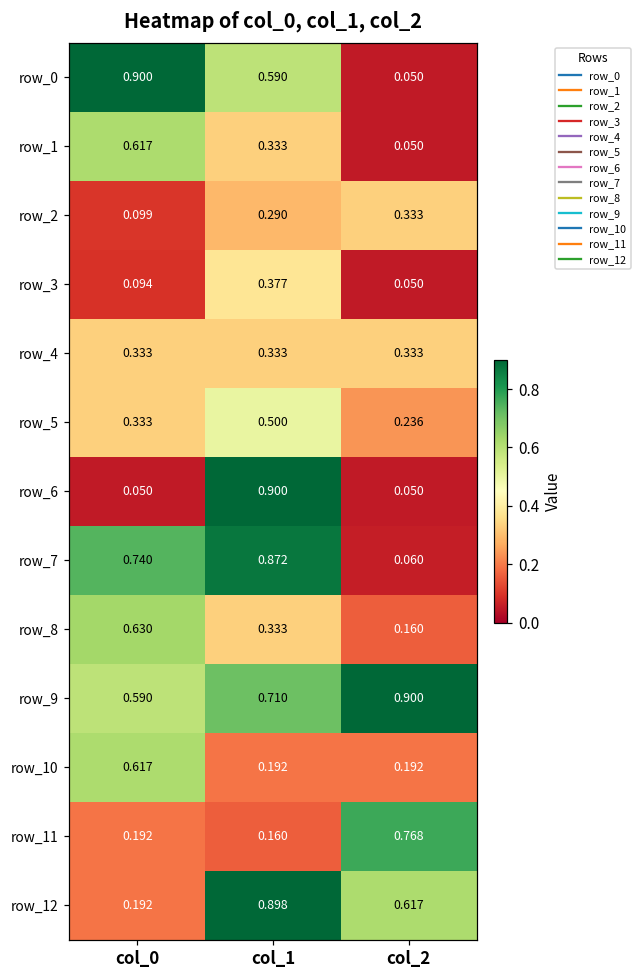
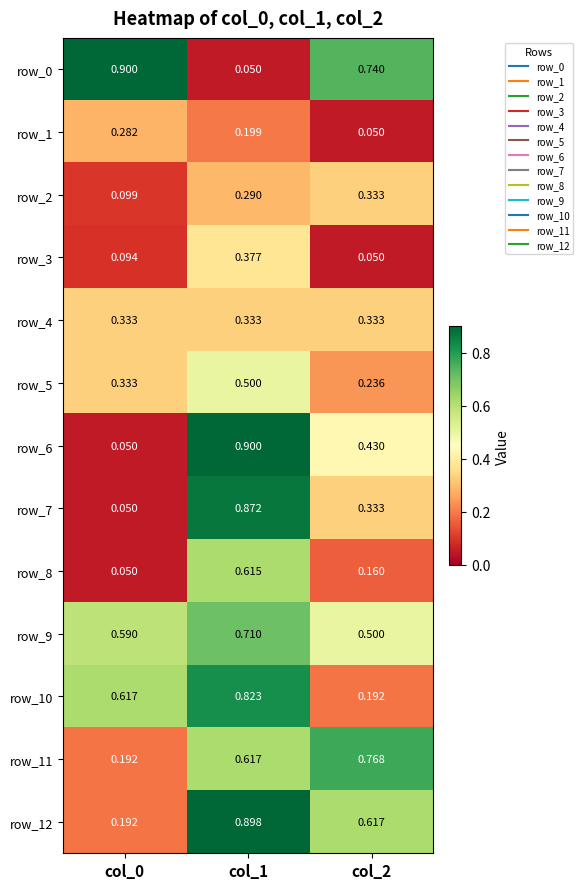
  {
    "row_0": {
      "col_0": 0.900,
-     "col_1": 0.590,
-     "col_2": 0.050
+     "col_1": 0.050,
+     "col_2": 0.740
    },
    "row_1": {
-     "col_0": 0.617,
-     "col_1": 0.333,
+     "col_0": 0.282,
+     "col_1": 0.199,
      "col_2": 0.050
    },
    "row_2": {
      "col_0": 0.099,
      "col_1": 0.290,
      "col_2": 0.333
    },
    "row_3": {
      "col_0": 0.094,
      "col_1": 0.377,
      "col_2": 0.050
    },
    "row_4": {
      "col_0": 0.333,
      "col_1": 0.333,
      "col_2": 0.333
    },
    "row_5": {
      "col_0": 0.333,
      "col_1": 0.500,
      "col_2": 0.236
    },
    "row_6": {
      "col_0": 0.050,
      "col_1": 0.900,
-     "col_2": 0.050
+     "col_2": 0.430
    },
    "row_7": {
-     "col_0": 0.740,
+     "col_0": 0.050,
      "col_1": 0.872,
-     "col_2": 0.060
+     "col_2": 0.333
    },
    "row_8": {
-     "col_0": 0.630,
-     "col_1": 0.333,
+     "col_0": 0.050,
+     "col_1": 0.615,
      "col_2": 0.160
    },
    "row_9": {
      "col_0": 0.590,
      "col_1": 0.710,
-     "col_2": 0.900
+     "col_2": 0.500
    },
    "row_10": {
      "col_0": 0.617,
-     "col_1": 0.192,
+     "col_1": 0.823,
      "col_2": 0.192
    },
    "row_11": {
      "col_0": 0.192,
-     "col_1": 0.160,
+     "col_1": 0.617,
      "col_2": 0.768
    },
    "row_12": {
      "col_0": 0.192,
      "col_1": 0.898,
      "col_2": 0.617
    }
  }
